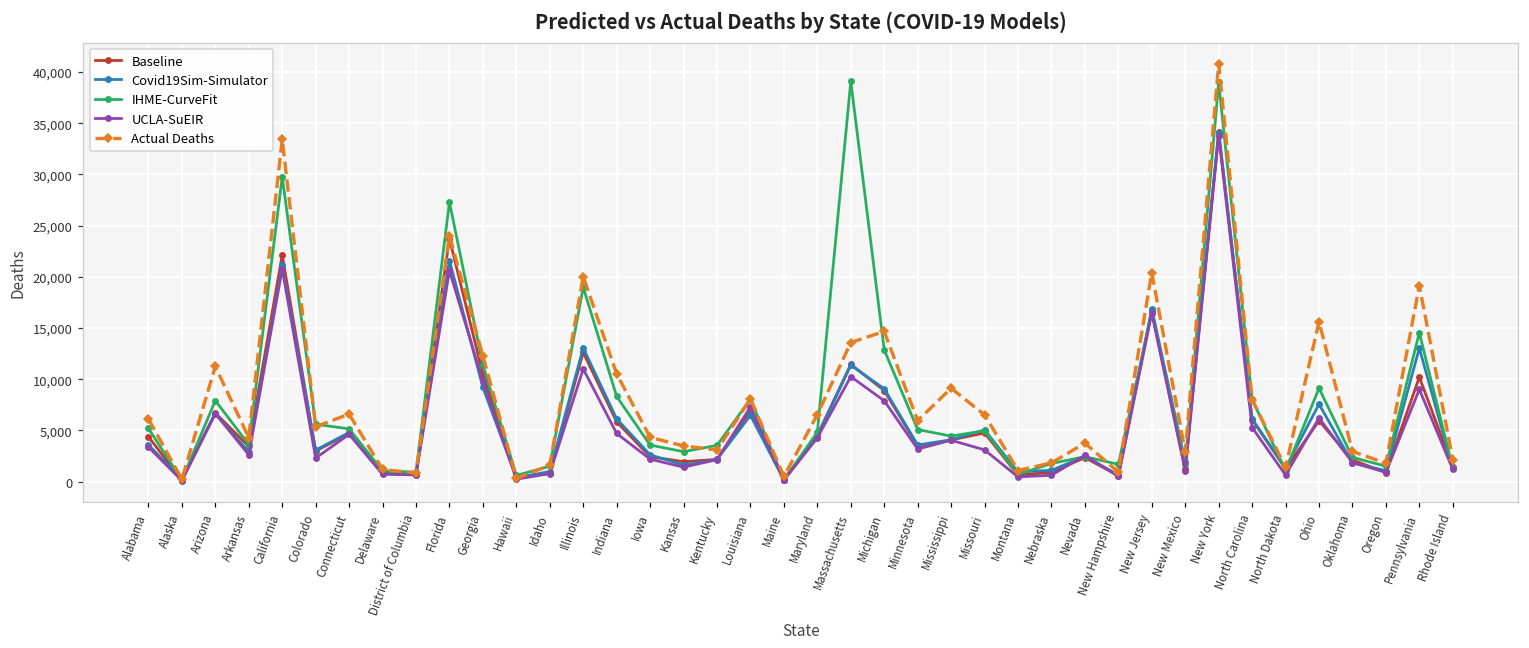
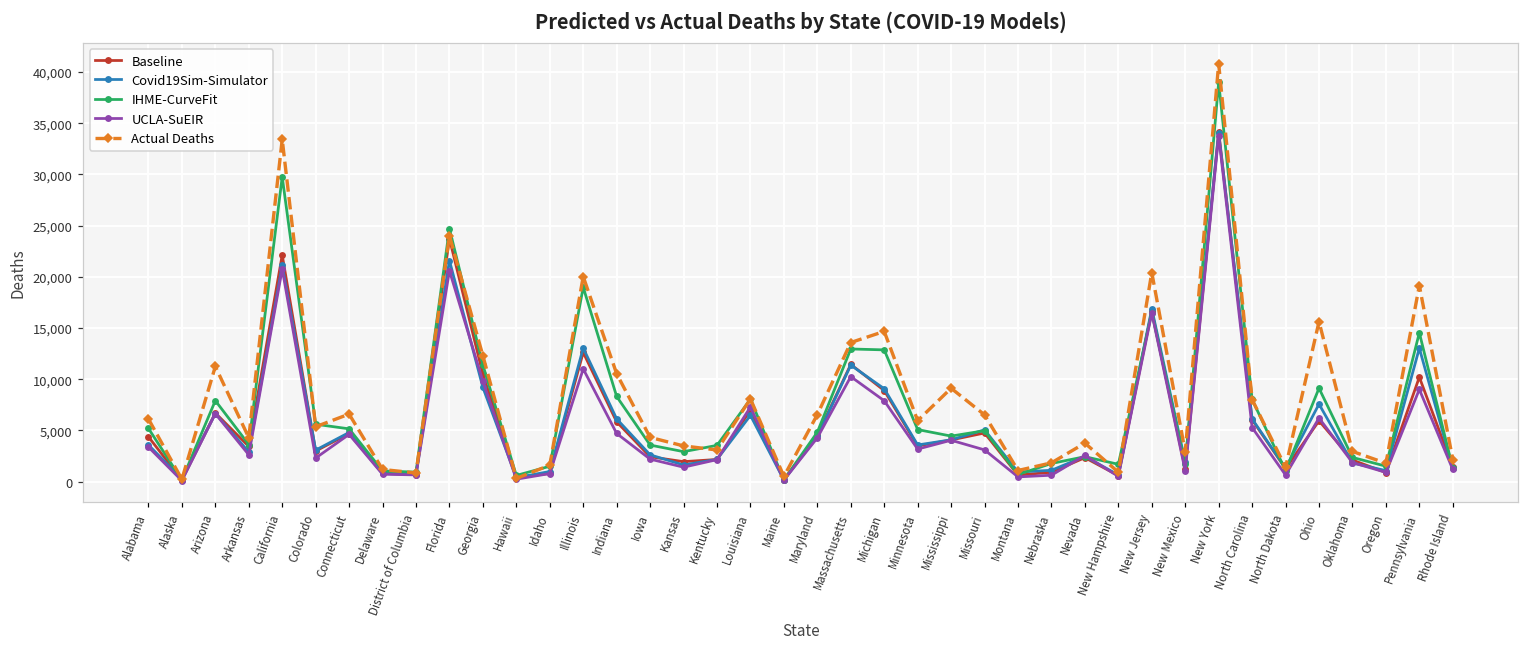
  {
    "Baseline": {
      "Alabama": "4,000",
      "California": "22,000",
      "Florida": "24,000",
      "Georgia": "10,000",
      "Illinois": "13,000",
      "Indiana": "6,000",
      "Kansas": "2,000",
      "Louisiana": "7,000",
      "Pennsylvania": "10,000"
    },
    "Covid19Sim-Simulator": {
      "California": "21,000",
      "Florida": "22,000",
      "Georgia": "9,000",
      "Illinois": "13,000",
      "Indiana": "6,000",
      "Louisiana": "6,000",
      "Ohio": "8,000",
      "Pennsylvania": "13,000"
    },
    "IHME-CurveFit": {
      "Alabama": "5,000",
      "Arizona": "8,000",
      "California": "30,000",
      "Connecticut": "5,000",
-     "Florida": "27,000",
+     "Florida": "25,000",
      "Georgia": "11,000",
      "Illinois": "19,000",
      "Indiana": "8,000",
      "Iowa": "4,000",
      "Kansas": "3,000",
      "Kentucky": "4,000",
      "Maryland": "5,000",
-     "Massachusetts": "39,000",
+     "Massachusetts": "13,000",
      "Michigan": "13,000",
      "Minnesota": "5,000",
      "Mississippi": "4,000",
      "New Hampshire": "2,000",
      "New York": "39,000",
      "Ohio": "9,000",
      "Oregon": "2,000",
      "Pennsylvania": "15,000"
    },
    "UCLA-SuEIR": {
      "California": "21,000",
      "Colorado": "2,000",
      "Florida": "21,000",
      "Georgia": "10,000",
      "Illinois": "11,000",
      "Indiana": "5,000",
      "Louisiana": "7,000",
      "Massachusetts": "10,000",
      "Michigan": "8,000",
      "Minnesota": "3,000",
      "Missouri": "3,000",
      "Nebraska": "1,000",
      "North Carolina": "5,000",
      "North Dakota": "1,000",
      "Pennsylvania": "9,000"
    },
    "Actual Deaths": {
      "Alabama": "6,000",
      "Arizona": "11,000",
      "Arkansas": "4,000",
      "California": "33,000",
      "Connecticut": "7,000",
      "Florida": "24,000",
      "Georgia": "12,000",
      "Illinois": "20,000",
      "Indiana": "11,000",
      "Iowa": "4,000",
      "Kansas": "3,000",
      "Kentucky": "3,000",
      "Maine": "1,000",
      "Maryland": "7,000",
      "Massachusetts": "14,000",
      "Michigan": "15,000",
      "Minnesota": "6,000",
      "Mississippi": "9,000",
      "Missouri": "7,000",
      "Nevada": "4,000",
      "New Hampshire": "1,000",
      "New Jersey": "20,000",
      "New Mexico": "3,000",
      "New York": "41,000",
      "Ohio": "16,000",
      "Oklahoma": "3,000",
      "Oregon": "2,000",
      "Pennsylvania": "19,000",
      "Rhode Island": "2,000"
    }
  }
